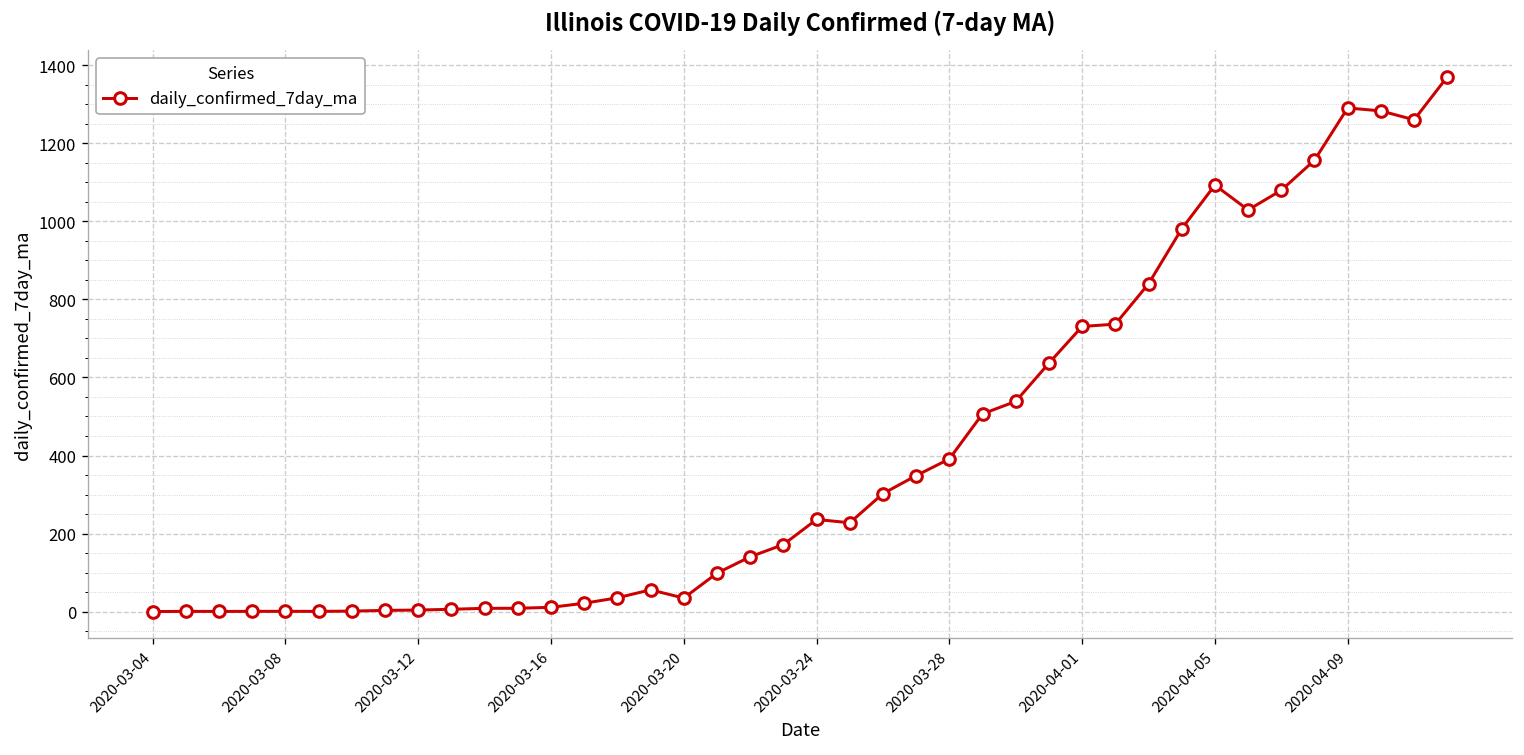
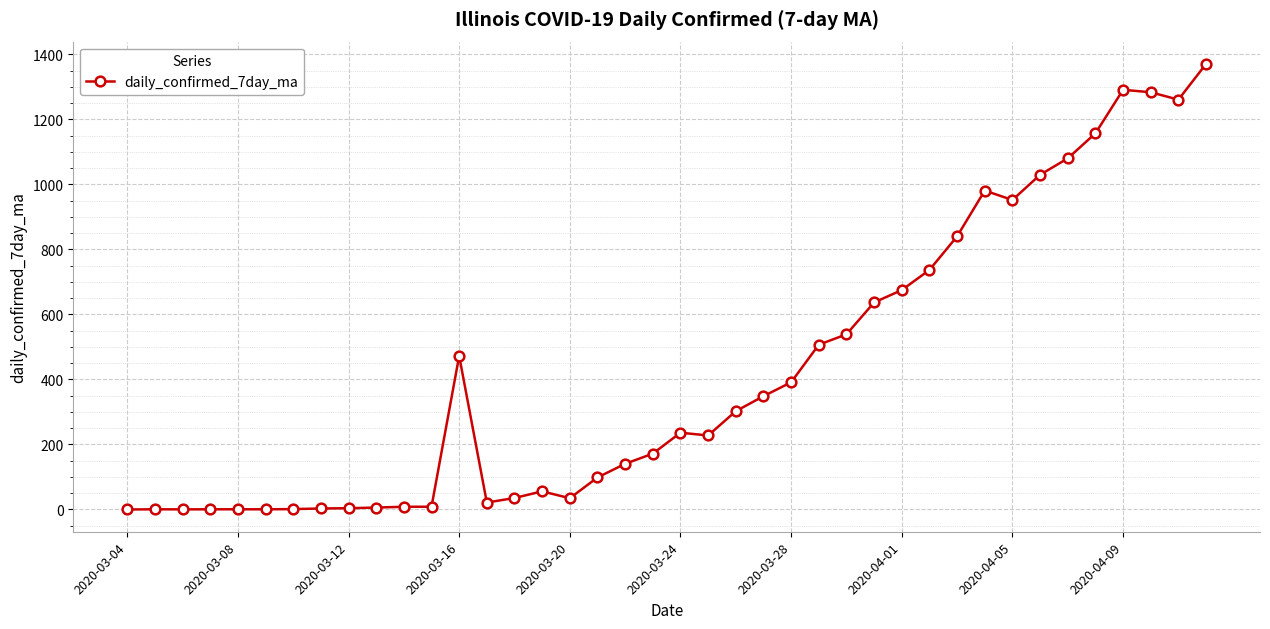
  {
    "2020-03-04": 0,
    "2020-03-08": 0,
    "2020-03-12": 0,
-   "2020-03-16": 10,
+   "2020-03-16": 470,
    "2020-03-20": 30,
    "2020-03-24": 240,
    "2020-03-28": 390,
-   "2020-04-01": 730,
-   "2020-04-05": 1090,
+   "2020-04-01": 670,
+   "2020-04-05": 950,
    "2020-04-09": 1290
  }
